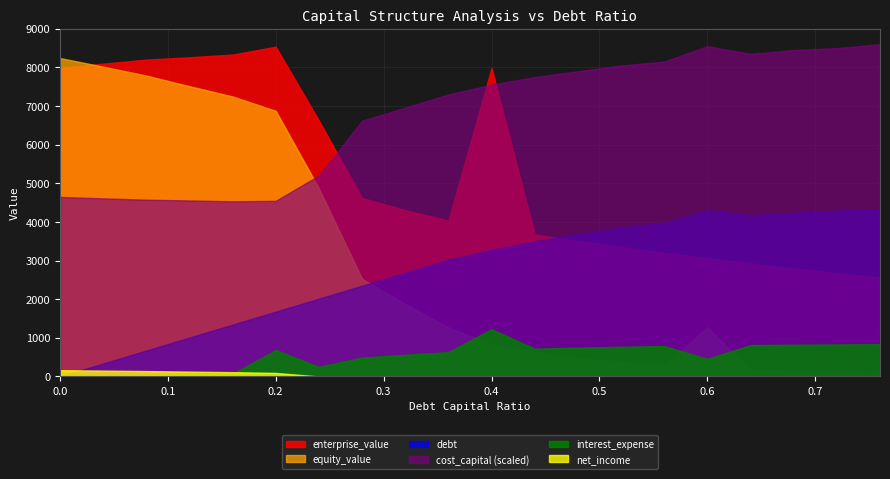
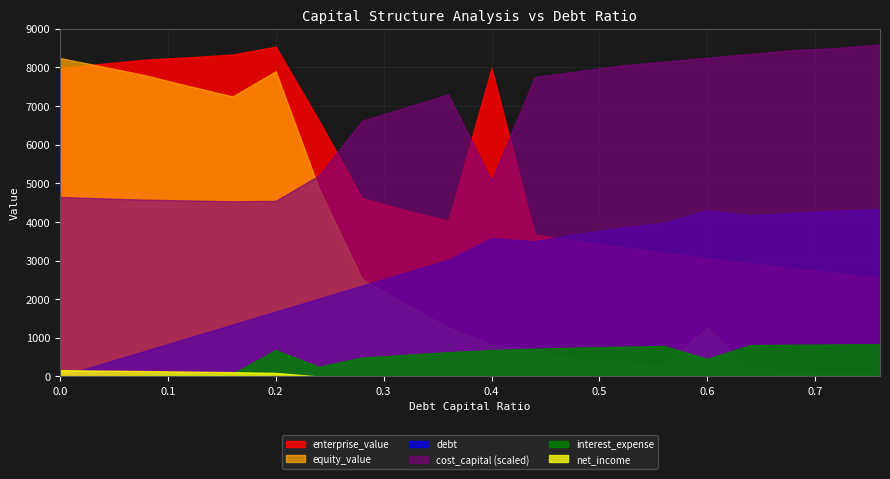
  {
    "enterprise_value": {
      "0.0": 8000,
      "0.2": 8500,
      "0.4": 8000,
      "0.6": 3100
    },
    "equity_value": {
      "0.0": 8200,
-     "0.2": 6900,
+     "0.2": 7900,
      "0.4": 800,
      "0.6": 1300
    },
    "debt": {
      "0.2": 1700,
-     "0.4": 3300,
+     "0.4": 3600,
      "0.6": 4300
    },
    "cost_capital (scaled)": {
      "0.0": 4600,
      "0.2": 4500,
-     "0.4": 7600,
-     "0.6": 8600
+     "0.4": 5100,
+     "0.6": 8300
    },
    "interest_expense": {
      "0.2": 700,
-     "0.4": 1200,
+     "0.4": 700,
      "0.6": 500
    },
    "net_income": {
      "0.0": 200,
      "0.2": 100,
      "0.4": 0,
      "0.6": 0
    }
  }
